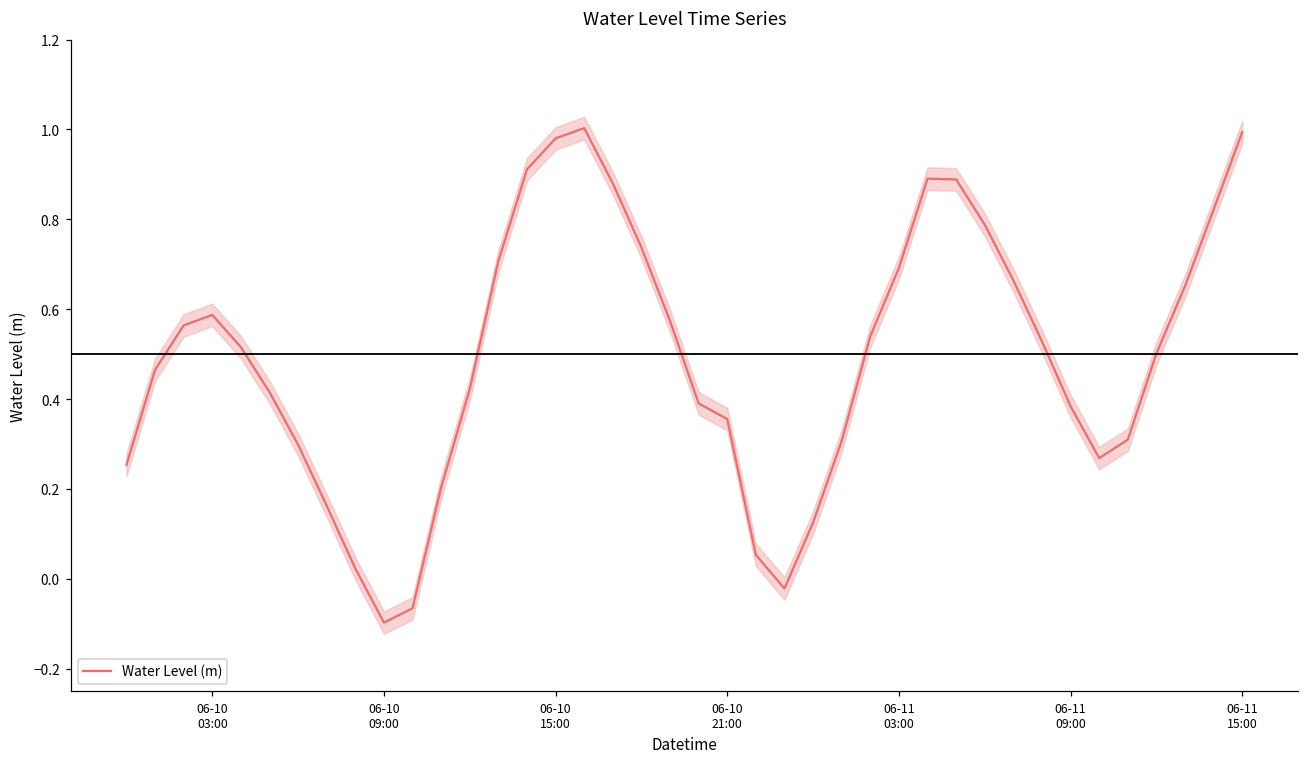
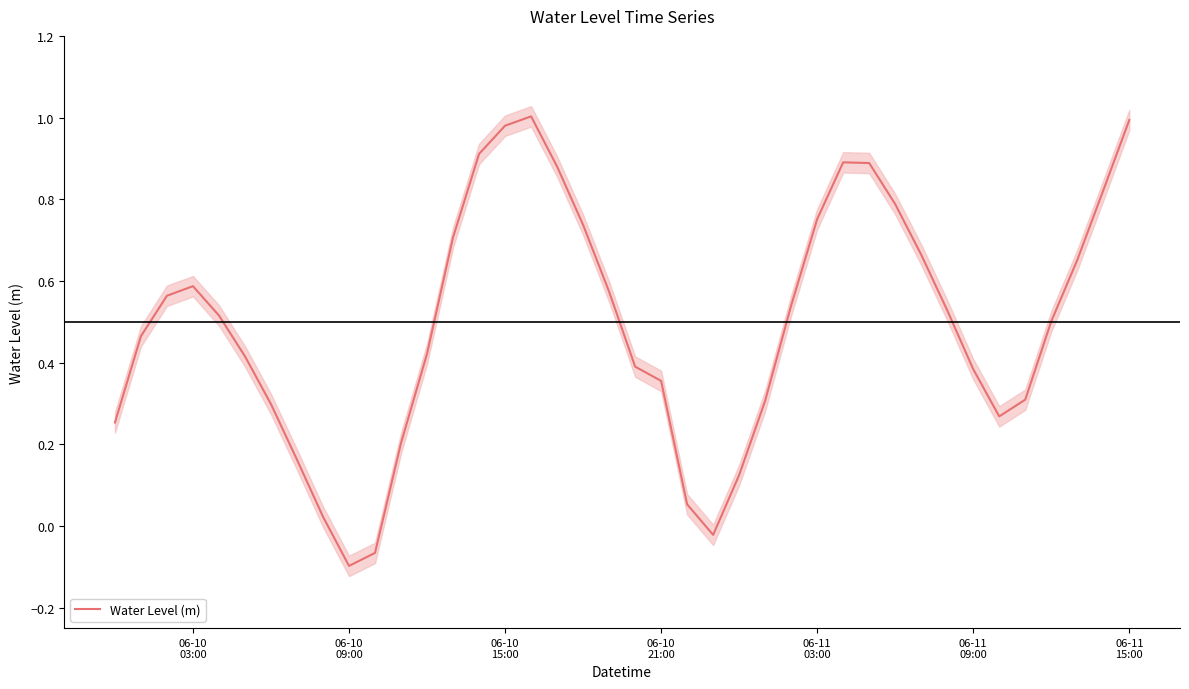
  {
    "Water Level (m)": {
      "06-10 03:00": 0.59,
      "06-10 09:00": -0.10,
      "06-10 15:00": 0.98,
      "06-10 21:00": 0.36,
-     "06-11 03:00": 0.69,
+     "06-11 03:00": 0.75,
      "06-11 09:00": 0.38,
      "06-11 15:00": 0.99
    }
  }
